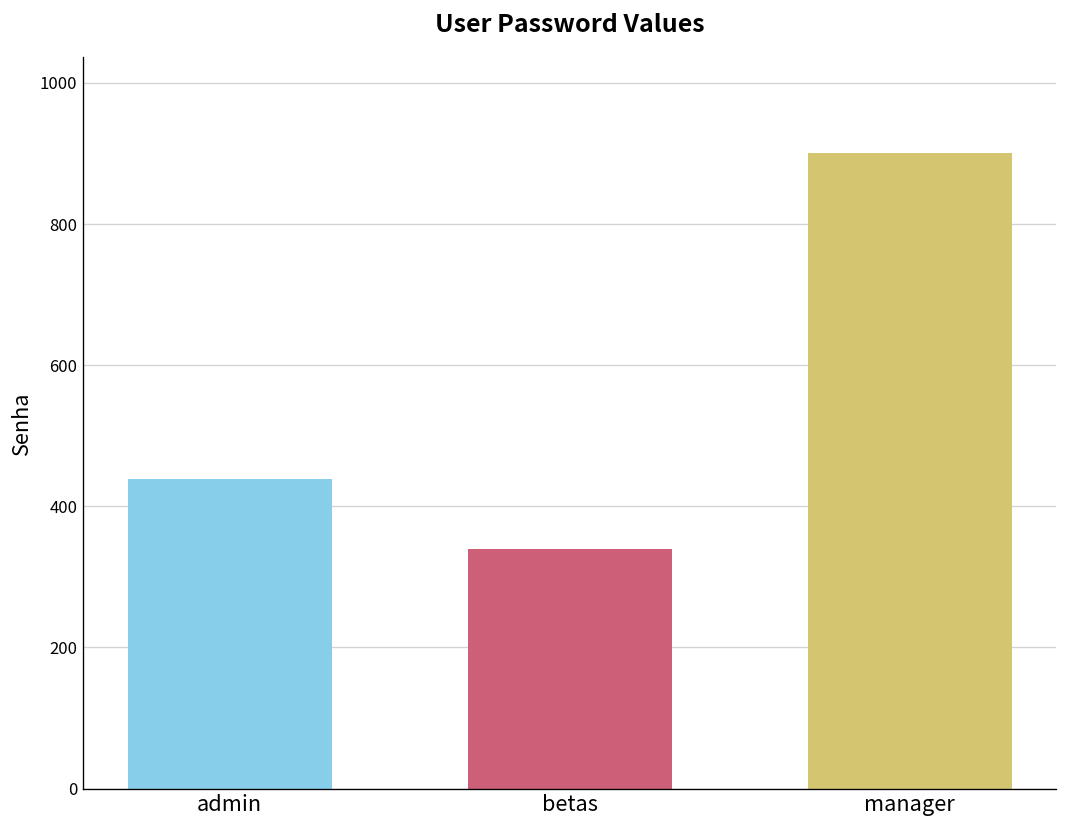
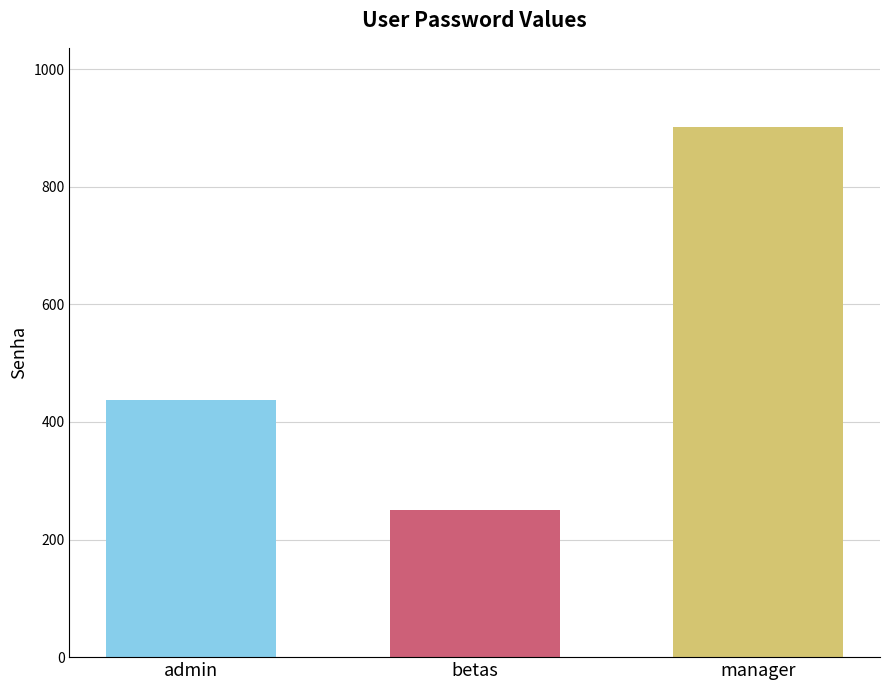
  {
    "admin": 440,
-   "betas": 340,
+   "betas": 250,
    "manager": 900
  }
